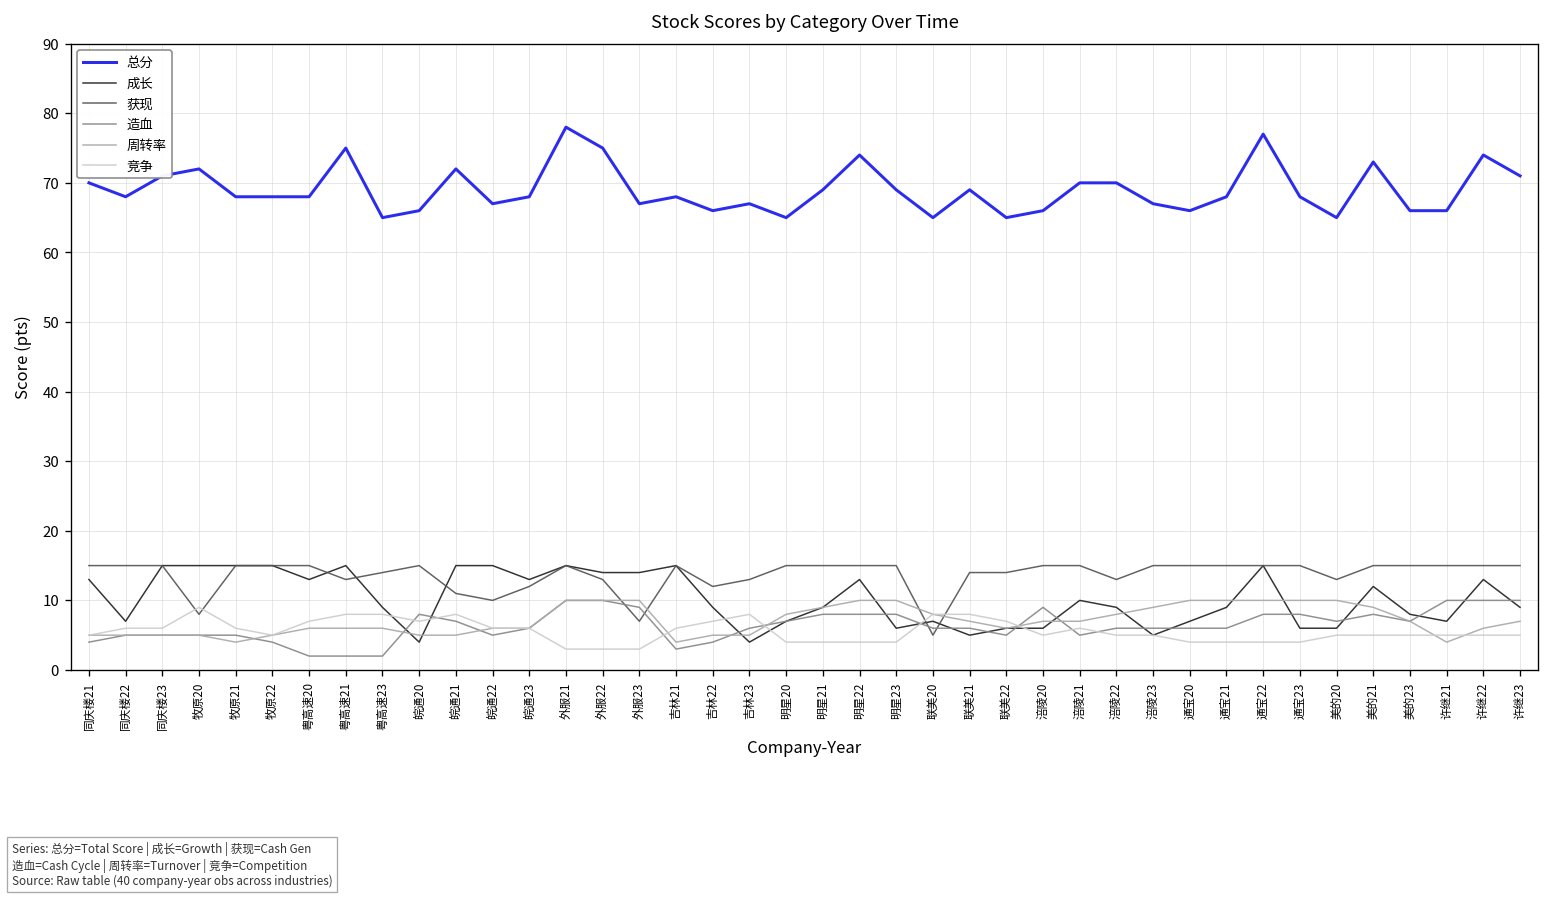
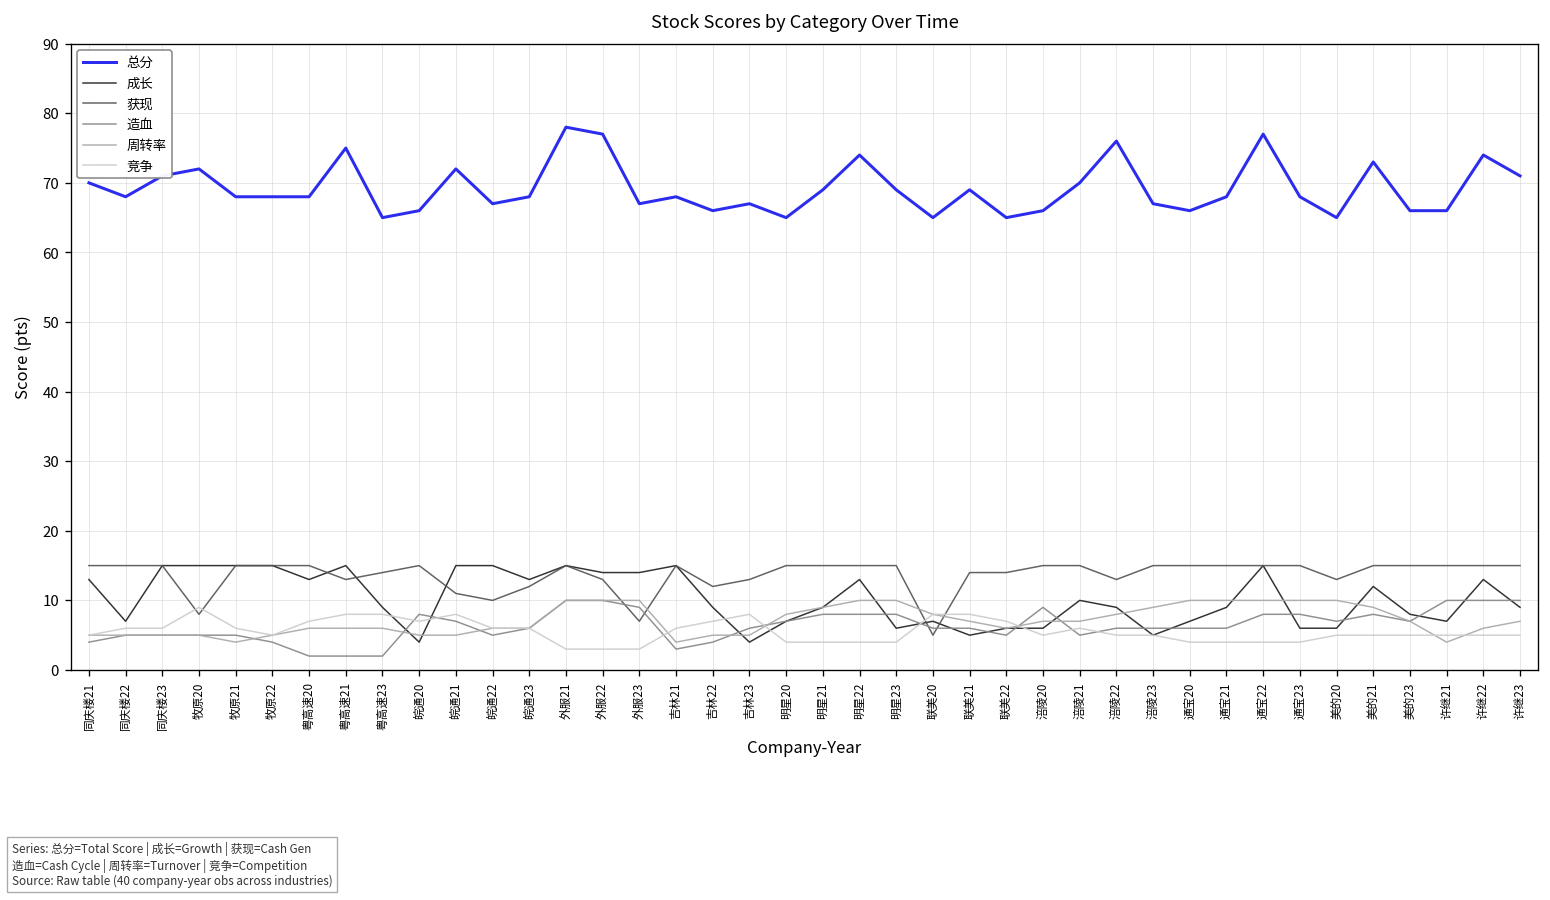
  {
    "总分": {
      "同庆楼21": 70,
      "同庆楼22": 68,
      "同庆楼23": 71,
      "牧原20": 72,
      "牧原21": 68,
      "牧原22": 68,
      "粤高速20": 68,
      "粤高速21": 75,
      "粤高速23": 65,
      "皖通20": 66,
      "皖通21": 72,
      "皖通22": 67,
      "皖通23": 68,
      "外服21": 78,
-     "外服22": 75,
+     "外服22": 77,
      "外服23": 67,
      "吉林21": 68,
      "吉林22": 66,
      "吉林23": 67,
      "明星20": 65,
      "明星21": 69,
      "明星22": 74,
      "明星23": 69,
      "联美20": 65,
      "联美21": 69,
      "联美22": 65,
      "涪陵20": 66,
      "涪陵21": 70,
-     "涪陵22": 70,
+     "涪陵22": 76,
      "涪陵23": 67,
      "通宝20": 66,
      "通宝21": 68,
      "通宝22": 77,
      "通宝23": 68,
      "美的20": 65,
      "美的21": 73,
      "美的23": 66,
      "许继21": 66,
      "许继22": 74,
      "许继23": 71
    },
    "成长": {
      "同庆楼21": 13,
      "同庆楼22": 7,
      "牧原20": 15,
      "粤高速20": 13,
      "粤高速21": 15,
      "粤高速23": 9,
      "皖通20": 4,
      "皖通21": 15,
      "皖通22": 15,
      "皖通23": 13,
      "外服22": 14,
      "外服23": 14,
      "吉林22": 9,
      "吉林23": 4,
      "明星22": 13,
      "明星23": 6,
      "联美20": 7,
      "联美21": 5,
      "涪陵20": 6,
      "涪陵21": 10,
      "涪陵22": 9,
      "通宝20": 7,
      "通宝21": 9,
      "通宝23": 6,
      "美的20": 6,
      "美的21": 12,
      "美的23": 8,
      "许继21": 7,
      "许继22": 13,
      "许继23": 9
    },
    "获现": {
      "同庆楼21": 15,
      "同庆楼22": 15,
      "牧原20": 8,
      "粤高速20": 15,
      "粤高速21": 13,
      "粤高速23": 14,
      "皖通20": 15,
      "皖通21": 11,
      "皖通22": 10,
      "皖通23": 12,
      "外服22": 13,
      "外服23": 7,
      "吉林22": 12,
      "吉林23": 13,
      "明星20": 15,
      "明星21": 15,
      "明星22": 15,
      "明星23": 15,
      "联美20": 5,
      "联美21": 14,
      "联美22": 14,
      "涪陵20": 15,
      "涪陵21": 15,
      "涪陵22": 13,
      "涪陵23": 15,
      "通宝20": 15,
      "通宝21": 15,
      "通宝23": 15,
      "美的20": 13,
      "美的21": 15,
      "美的23": 15,
      "许继21": 15,
      "许继22": 15,
      "许继23": 15
    }
  }
